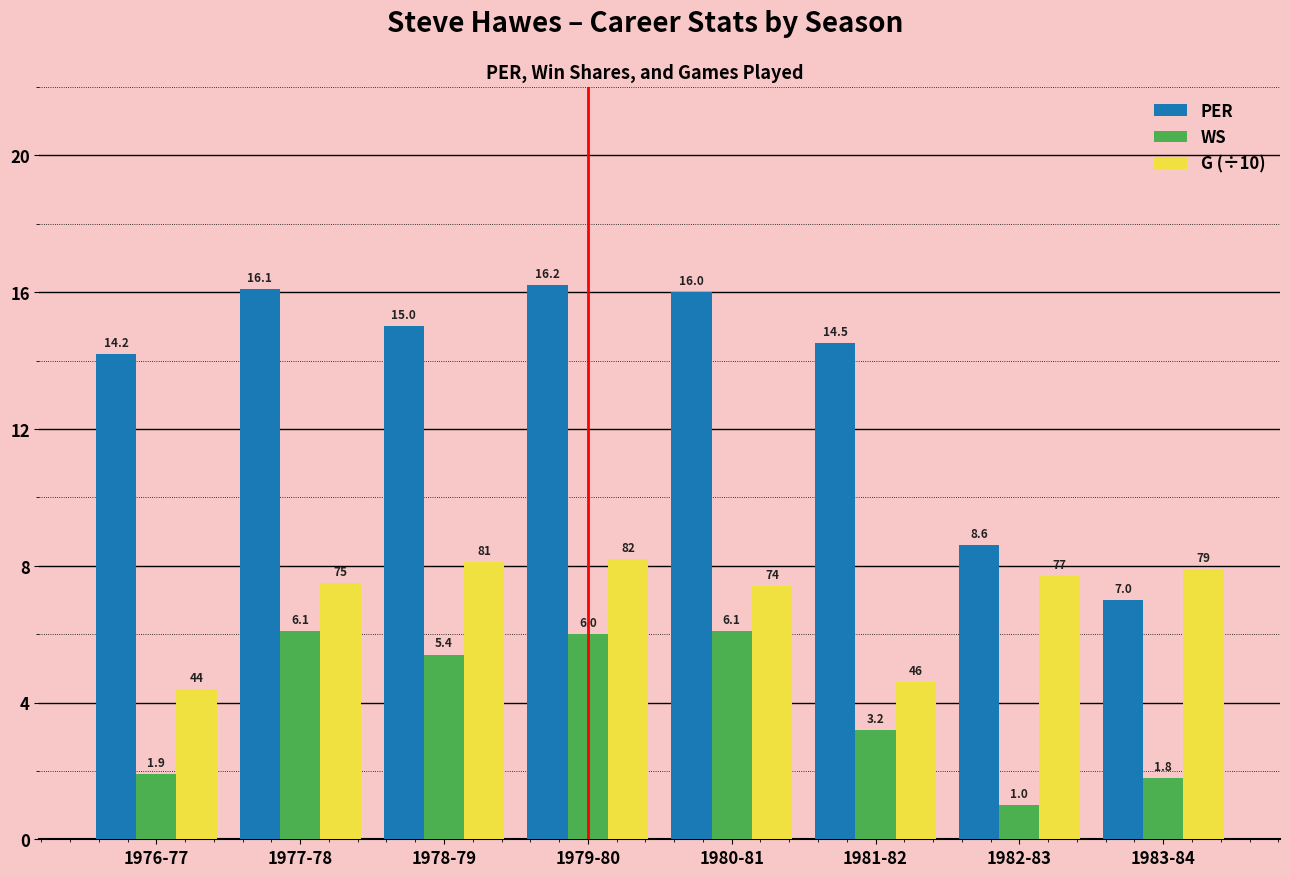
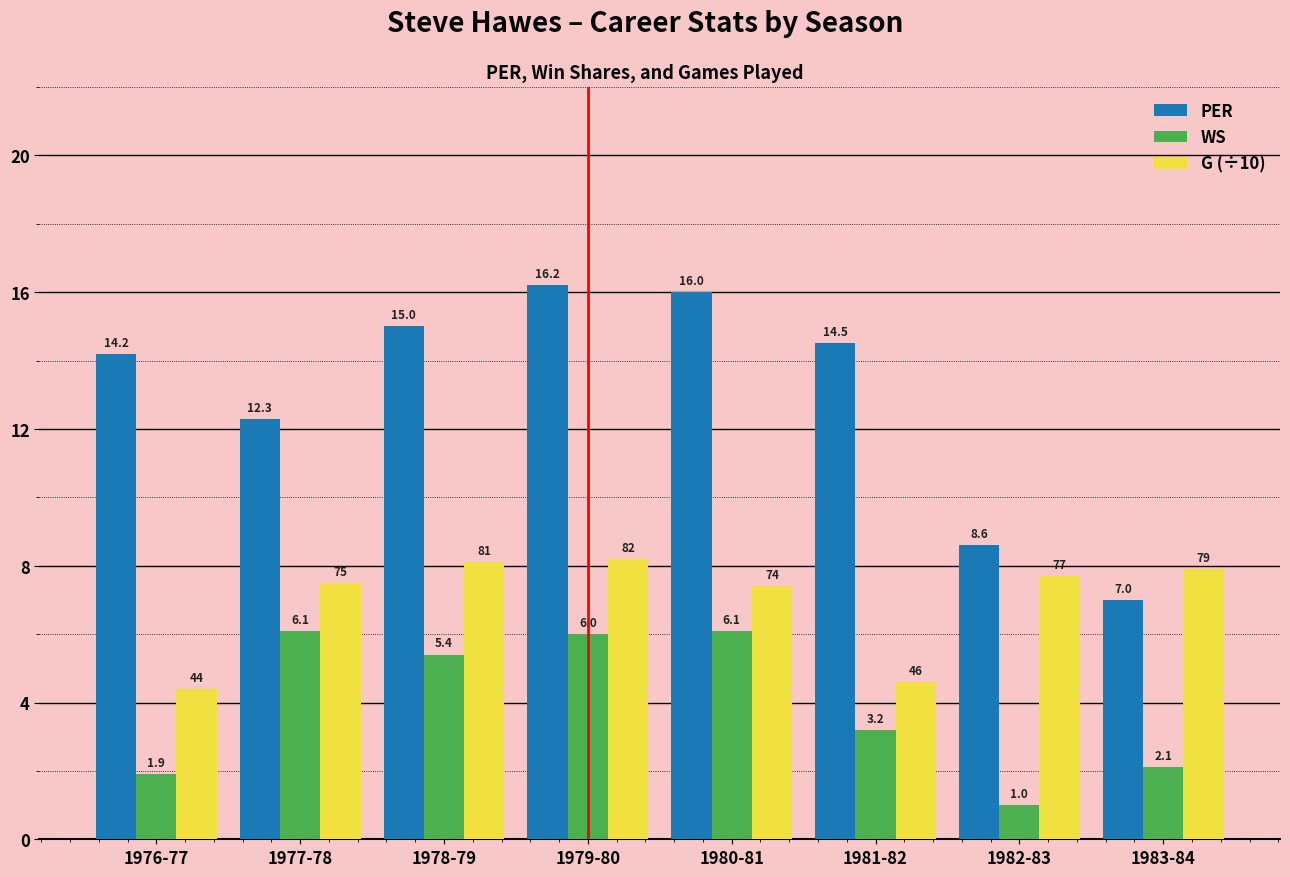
  {
    "PER": {
      "1976-77": 14.2,
-     "1977-78": 16.1,
+     "1977-78": 12.3,
      "1978-79": 15.0,
      "1979-80": 16.2,
      "1980-81": 16.0,
      "1981-82": 14.5,
      "1982-83": 8.6,
      "1983-84": 7.0
    },
    "WS": {
      "1976-77": 1.9,
      "1977-78": 6.1,
      "1978-79": 5.4,
      "1979-80": 6.0,
      "1980-81": 6.1,
      "1981-82": 3.2,
      "1982-83": 1.0,
-     "1983-84": 1.8
+     "1983-84": 2.1
    }
  }
